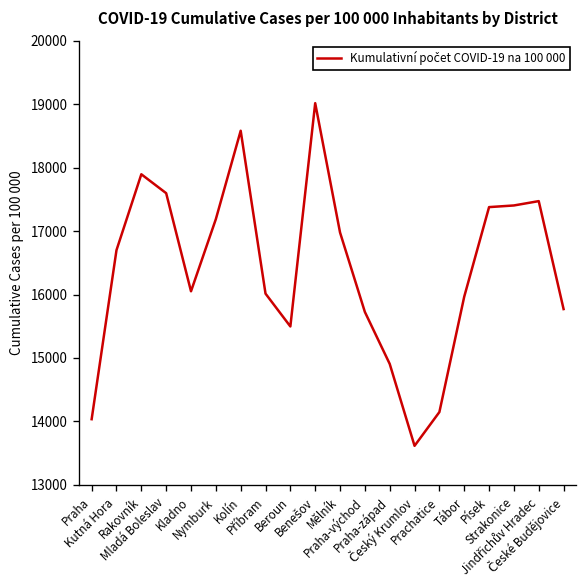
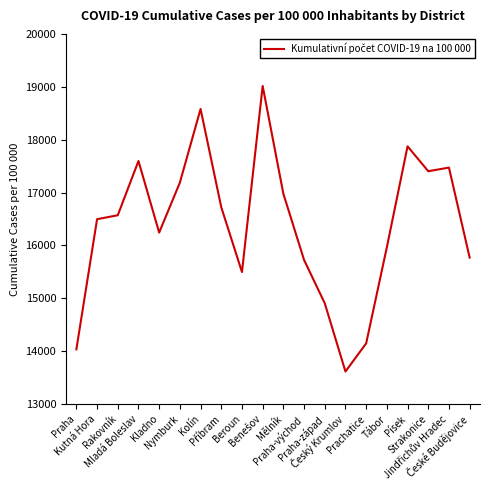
  {
    "Praha": 14000,
-   "Kutná Hora": 16700,
-   "Rakovník": 17900,
+   "Kutná Hora": 16500,
+   "Rakovník": 16600,
    "Mladá Boleslav": 17600,
-   "Kladno": 16100,
+   "Kladno": 16200,
    "Nymburk": 17200,
    "Kolín": 18600,
-   "Příbram": 16000,
+   "Příbram": 16700,
    "Beroun": 15500,
    "Benešov": 19000,
    "Mělník": 17000,
    "Praha-východ": 15700,
    "Praha-západ": 14900,
    "Český Krumlov": 13600,
    "Prachatice": 14100,
    "Tábor": 16000,
-   "Písek": 17400,
+   "Písek": 17900,
    "Strakonice": 17400,
    "Jindřichův Hradec": 17500,
    "České Budějovice": 15800
  }
